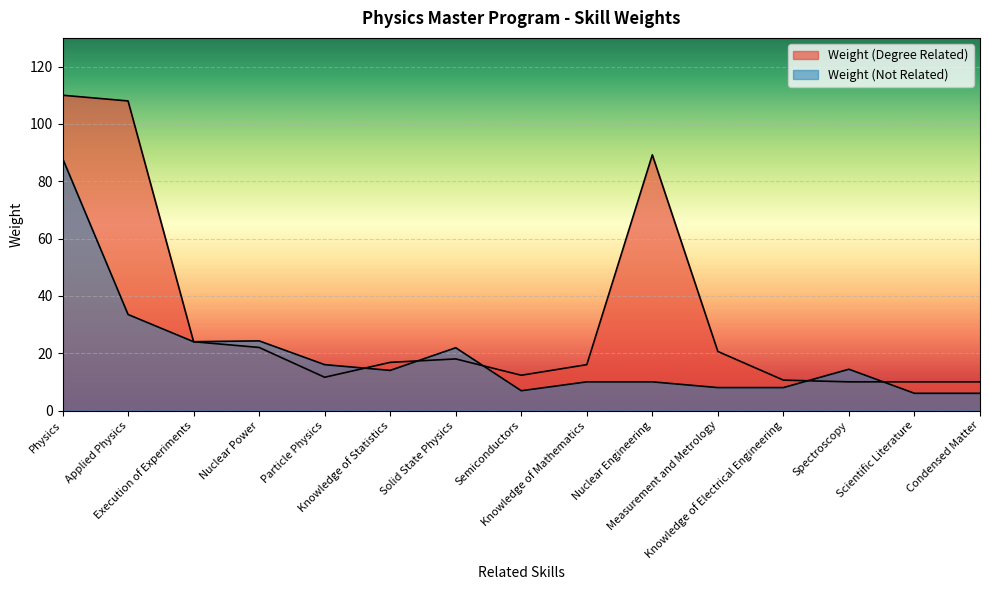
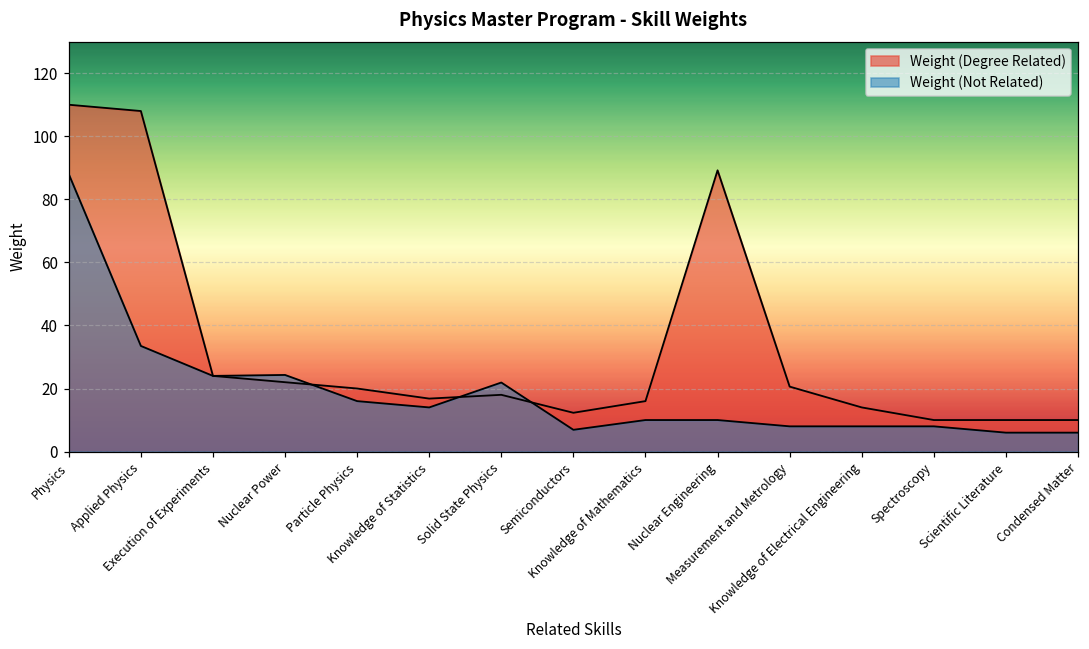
  {
    "Weight (Degree Related)": {
      "Physics": 110,
      "Applied Physics": 108,
      "Nuclear Power": 22,
-     "Particle Physics": 12,
+     "Particle Physics": 20,
      "Knowledge of Statistics": 17,
      "Solid State Physics": 18,
      "Semiconductors": 12,
      "Knowledge of Mathematics": 16,
      "Nuclear Engineering": 89,
      "Measurement and Metrology": 21,
-     "Knowledge of Electrical Engineering": 11,
+     "Knowledge of Electrical Engineering": 14,
      "Spectroscopy": 10,
      "Scientific Literature": 10,
      "Condensed Matter": 10
    },
    "Weight (Not Related)": {
      "Physics": 88,
      "Applied Physics": 34,
      "Nuclear Power": 24,
      "Particle Physics": 16,
      "Knowledge of Statistics": 14,
      "Solid State Physics": 22,
      "Semiconductors": 7,
      "Knowledge of Mathematics": 10,
      "Nuclear Engineering": 10,
      "Measurement and Metrology": 8,
      "Knowledge of Electrical Engineering": 8,
-     "Spectroscopy": 14,
+     "Spectroscopy": 8,
      "Scientific Literature": 6,
      "Condensed Matter": 6
    }
  }
